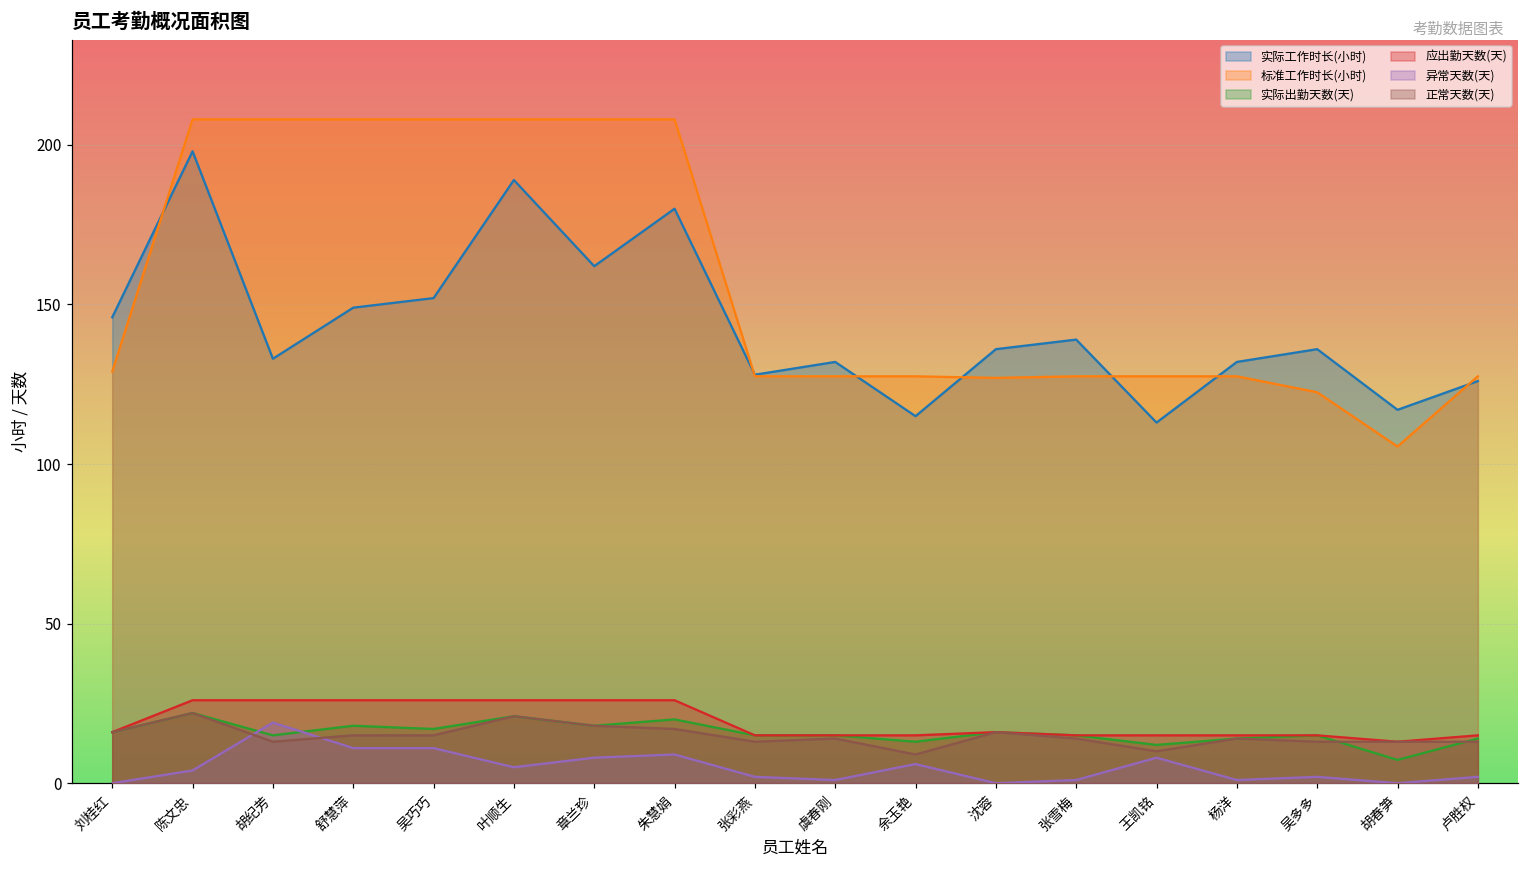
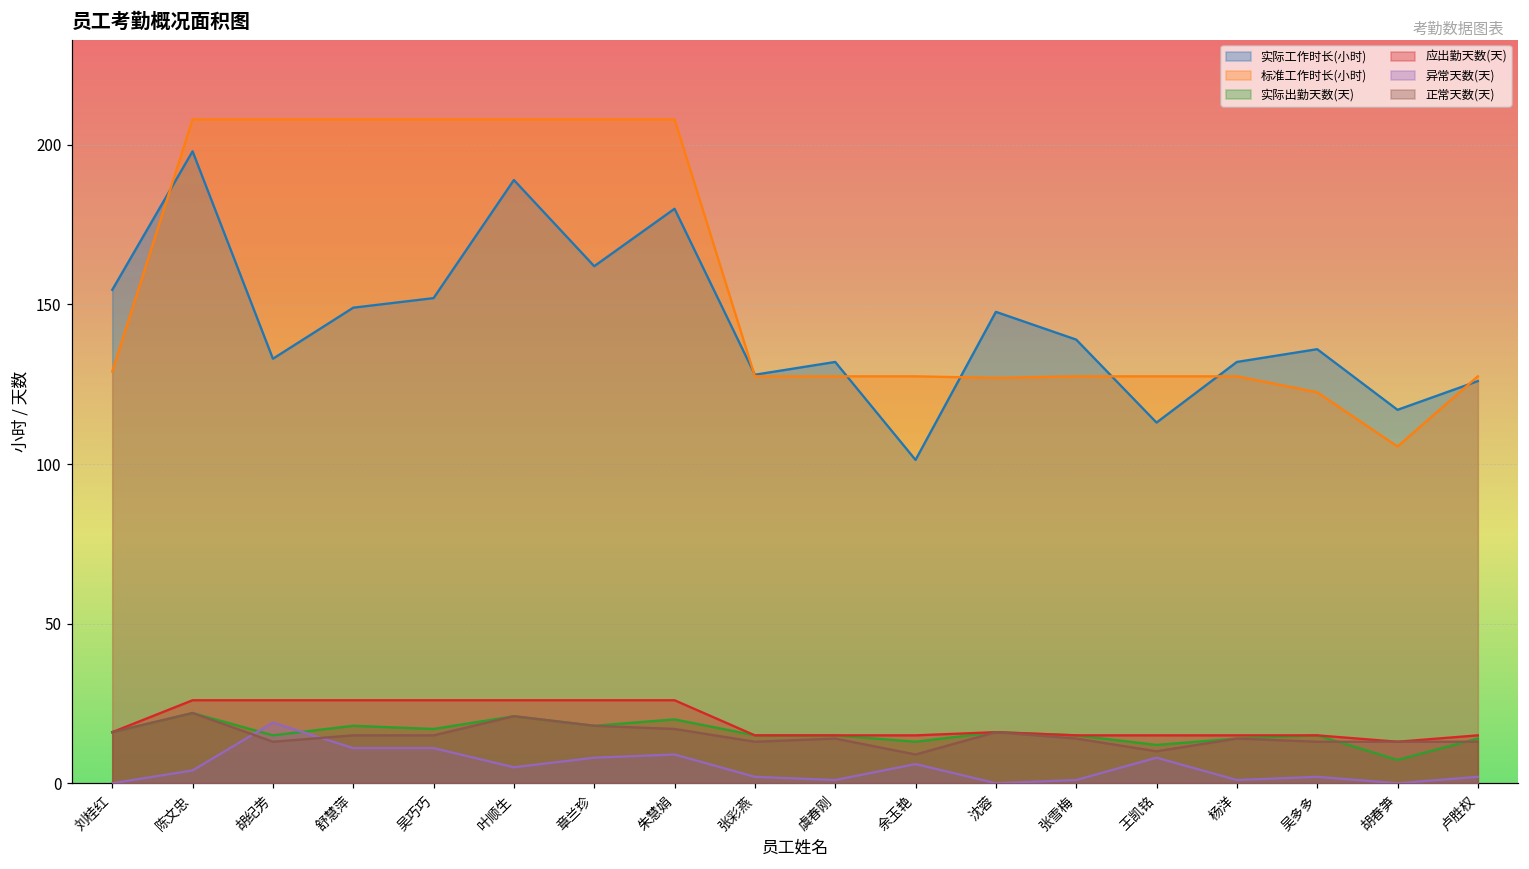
  {
    "实际工作时长(小时)": {
-     "刘桂红": 146,
+     "刘桂红": 155,
      "陈文忠": 198,
      "胡纪芳": 133,
      "舒慧萍": 149,
      "吴巧巧": 152,
      "叶顺生": 189,
      "章兰珍": 162,
      "朱慧娟": 180,
      "虞春刚": 132,
-     "余玉艳": 115,
-     "沈蓉": 136,
+     "余玉艳": 101,
+     "沈蓉": 148,
      "张雪梅": 139,
      "王凯铭": 113,
      "杨洋": 132,
      "吴多多": 136,
      "胡春笋": 117,
      "卢胜权": 126
    },
    "实际出勤天数(天)": {
      "胡纪芳": 15,
      "舒慧萍": 18,
      "吴巧巧": 17,
      "朱慧娟": 20,
      "余玉艳": 13,
      "王凯铭": 12,
      "胡春笋": 7,
      "卢胜权": 14
    },
    "异常天数(天)": {
      "刘桂红": 0,
      "陈文忠": 4,
      "胡纪芳": 19,
      "舒慧萍": 11,
      "吴巧巧": 11,
      "叶顺生": 5,
      "章兰珍": 8,
      "朱慧娟": 9,
      "张彩燕": 2,
      "虞春刚": 1,
      "余玉艳": 6,
      "沈蓉": 0,
      "张雪梅": 1,
      "王凯铭": 8,
      "杨洋": 1,
      "吴多多": 2,
      "胡春笋": 0,
      "卢胜权": 2
    }
  }
